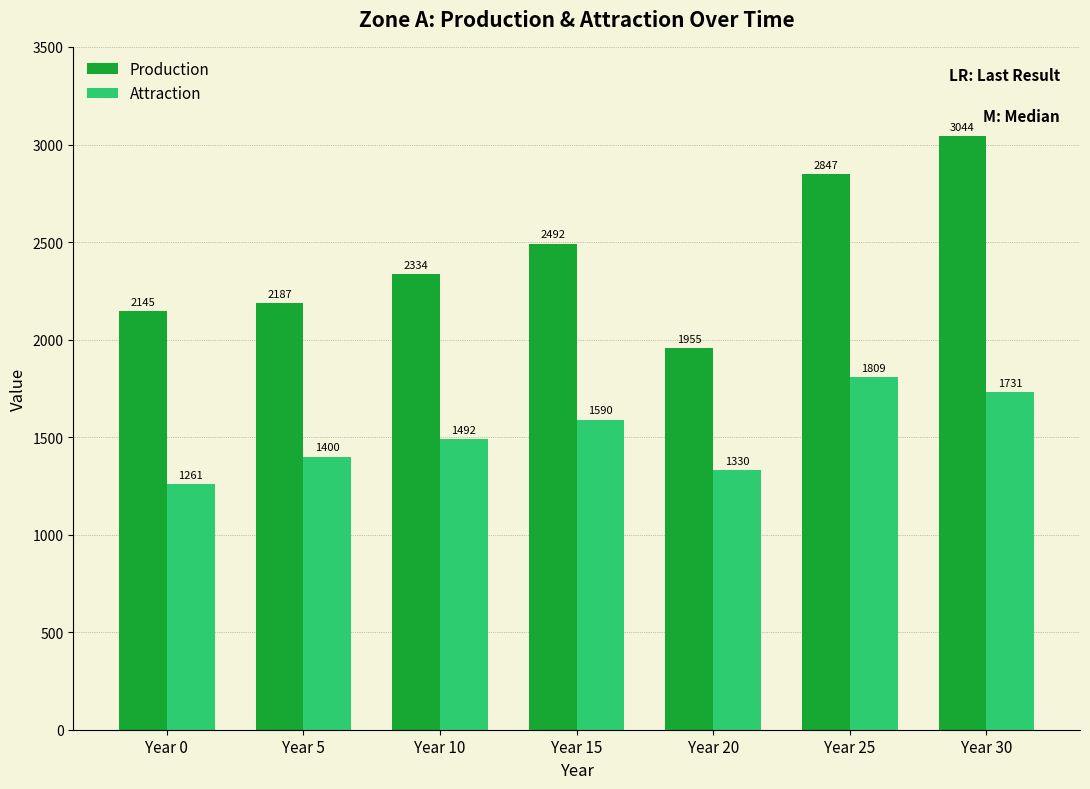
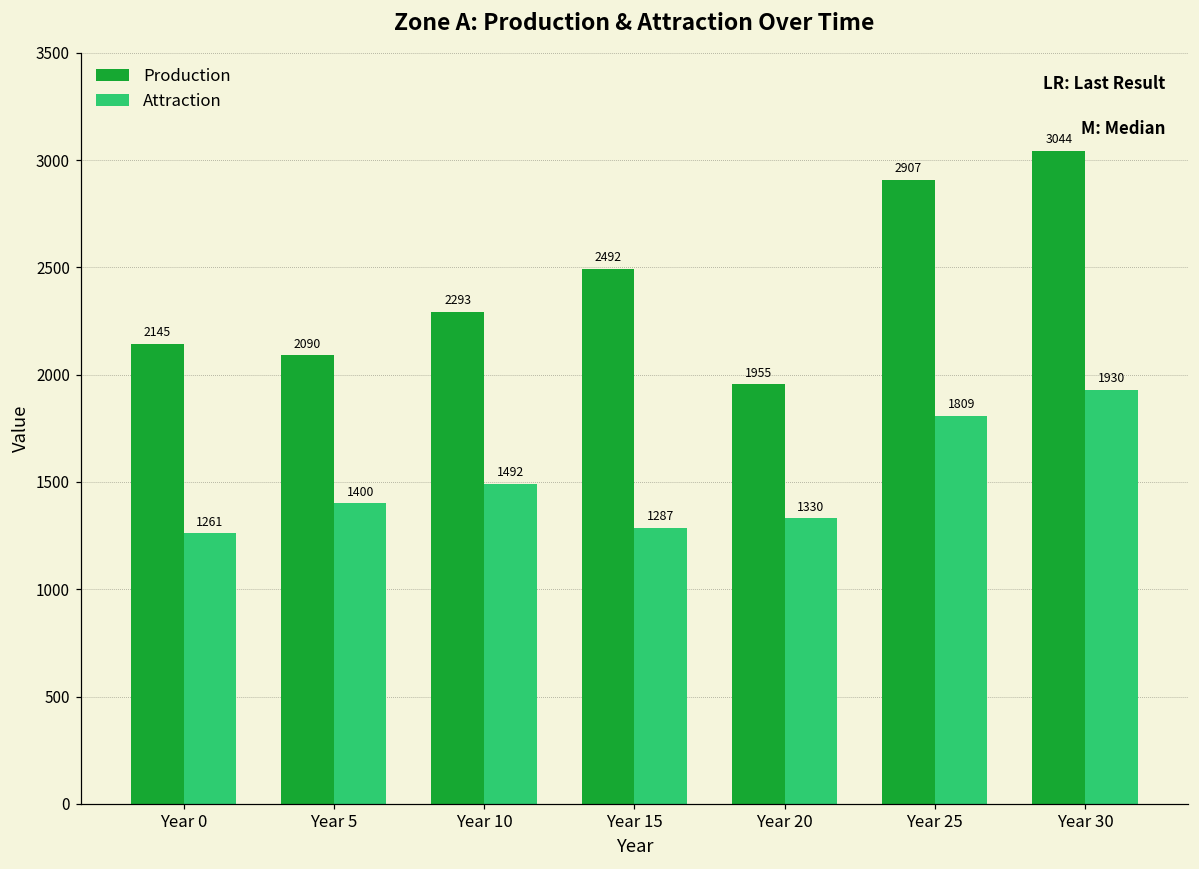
  {
    "Production": {
      "Year 0": 2145,
-     "Year 5": 2187,
-     "Year 10": 2334,
+     "Year 5": 2090,
+     "Year 10": 2293,
      "Year 15": 2492,
      "Year 20": 1955,
-     "Year 25": 2847,
+     "Year 25": 2907,
      "Year 30": 3044
    },
    "Attraction": {
      "Year 0": 1261,
      "Year 5": 1400,
      "Year 10": 1492,
-     "Year 15": 1590,
+     "Year 15": 1287,
      "Year 20": 1330,
      "Year 25": 1809,
-     "Year 30": 1731
+     "Year 30": 1930
    }
  }
